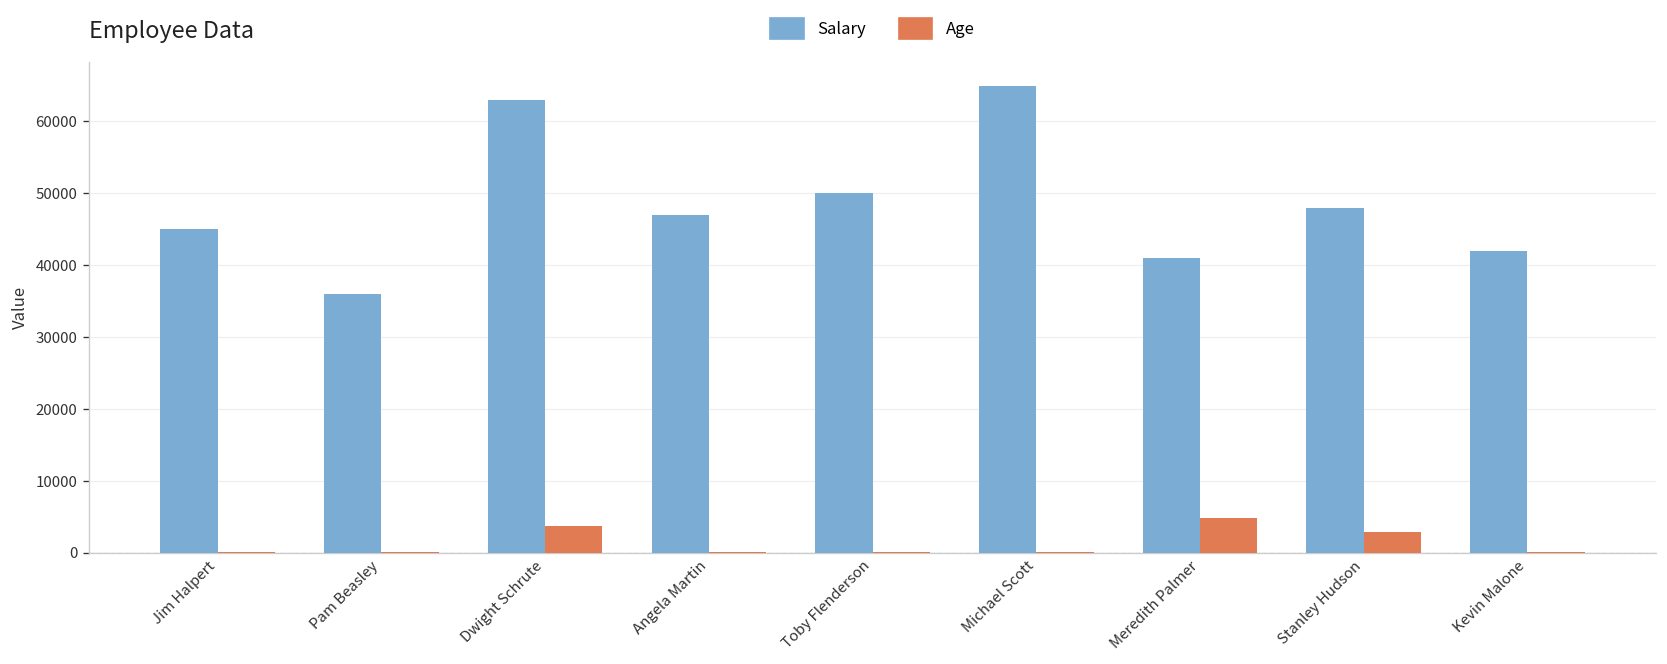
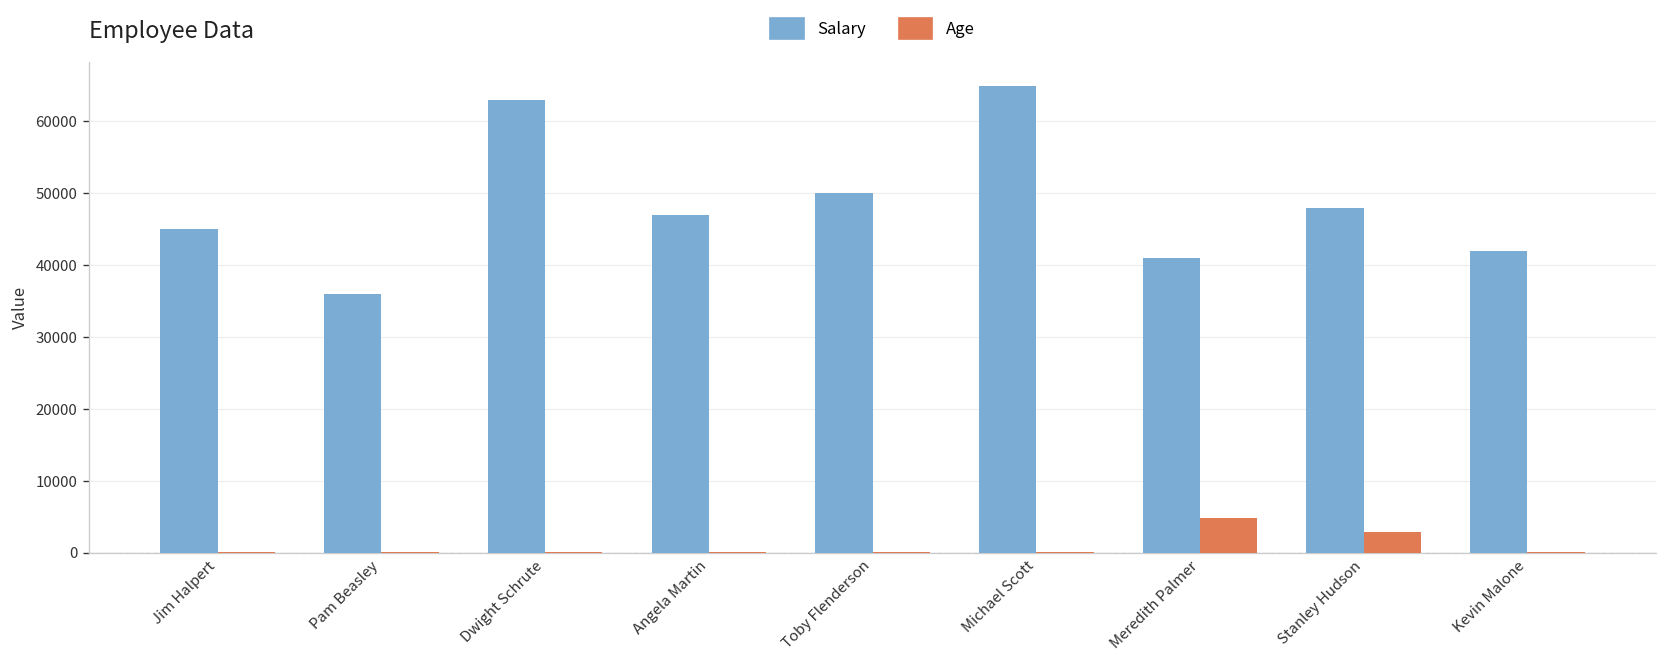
  {
    "Salary": {
      "Jim Halpert": 45000,
      "Pam Beasley": 36000,
      "Dwight Schrute": 63000,
      "Angela Martin": 47000,
      "Toby Flenderson": 50000,
      "Michael Scott": 65000,
      "Meredith Palmer": 41000,
      "Stanley Hudson": 48000,
      "Kevin Malone": 42000
    },
    "Age": {
-     "Dwight Schrute": 4000,
+     "Dwight Schrute": 0,
      "Meredith Palmer": 5000,
      "Stanley Hudson": 3000
    }
  }
